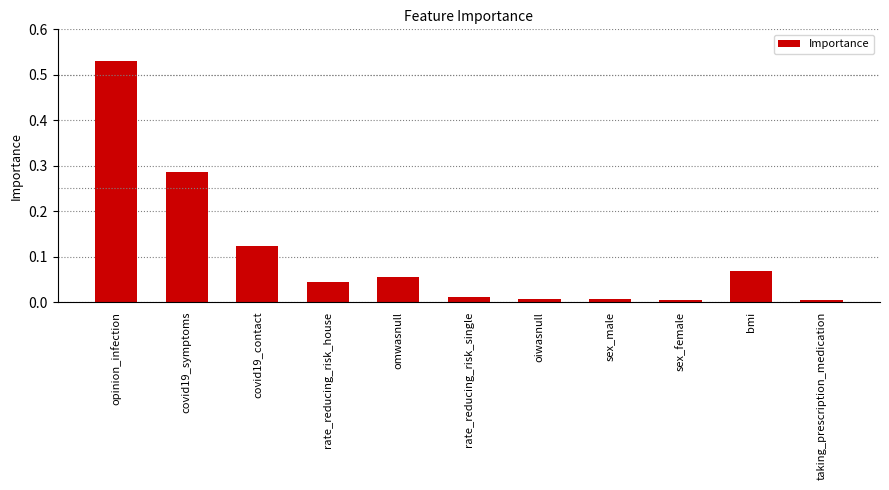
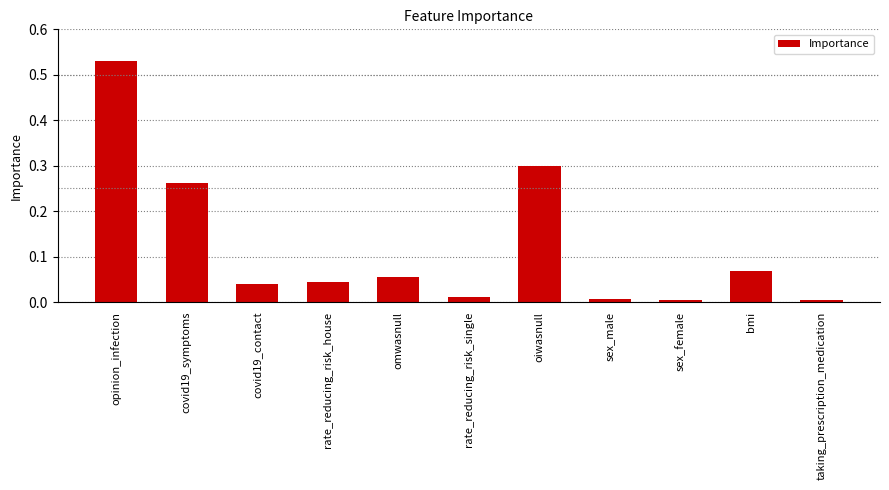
  {
    "opinion_infection": 0.53,
-   "covid19_symptoms": 0.29,
-   "covid19_contact": 0.12,
+   "covid19_symptoms": 0.26,
+   "covid19_contact": 0.04,
    "rate_reducing_risk_house": 0.04,
    "omwasnull": 0.06,
    "rate_reducing_risk_single": 0.01,
-   "oiwasnull": 0.01,
+   "oiwasnull": 0.30,
    "sex_male": 0.01,
    "bmi": 0.07
  }
